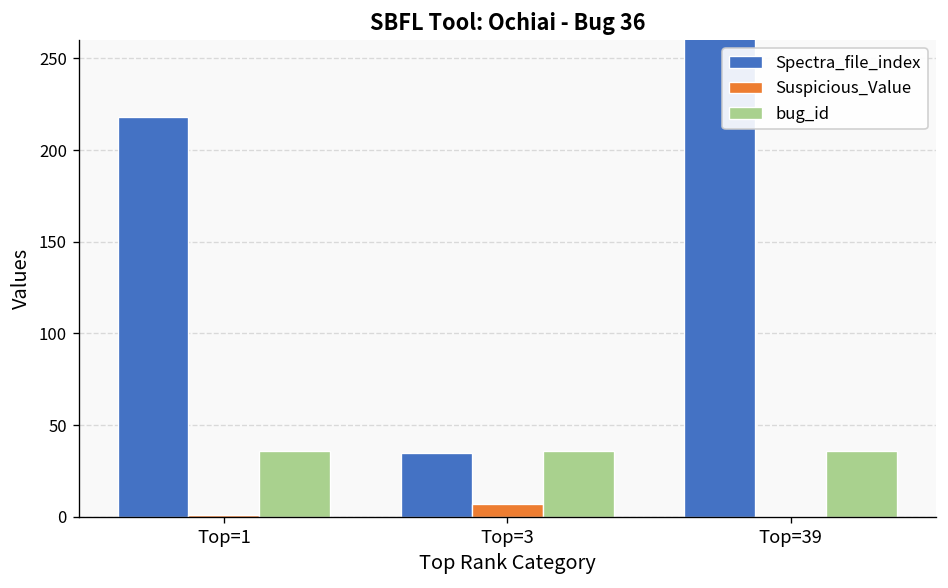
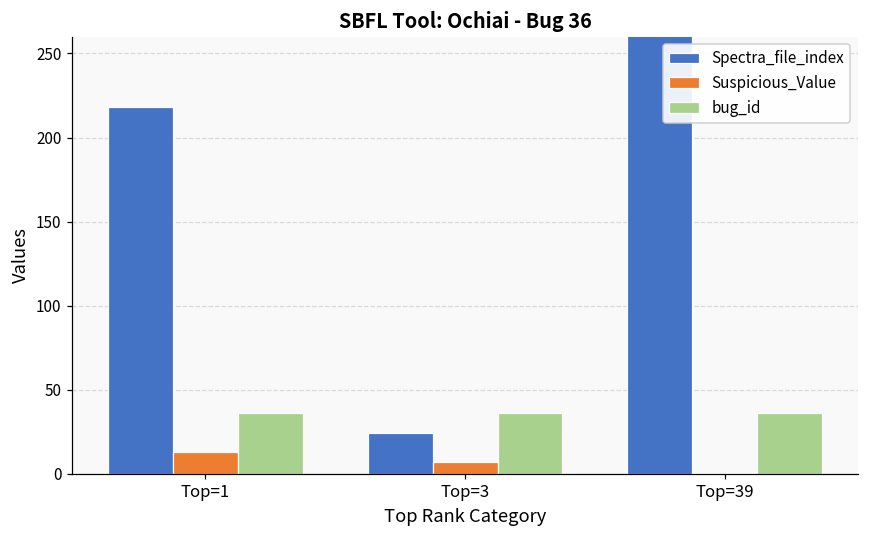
  {
    "Spectra_file_index": {
      "Top=1": 218,
-     "Top=3": 35
+     "Top=3": 24
    },
    "Suspicious_Value": {
-     "Top=1": 1,
+     "Top=1": 13,
      "Top=3": 7
    },
    "bug_id": {
      "Top=1": 36,
      "Top=3": 36,
      "Top=39": 36
    }
  }
